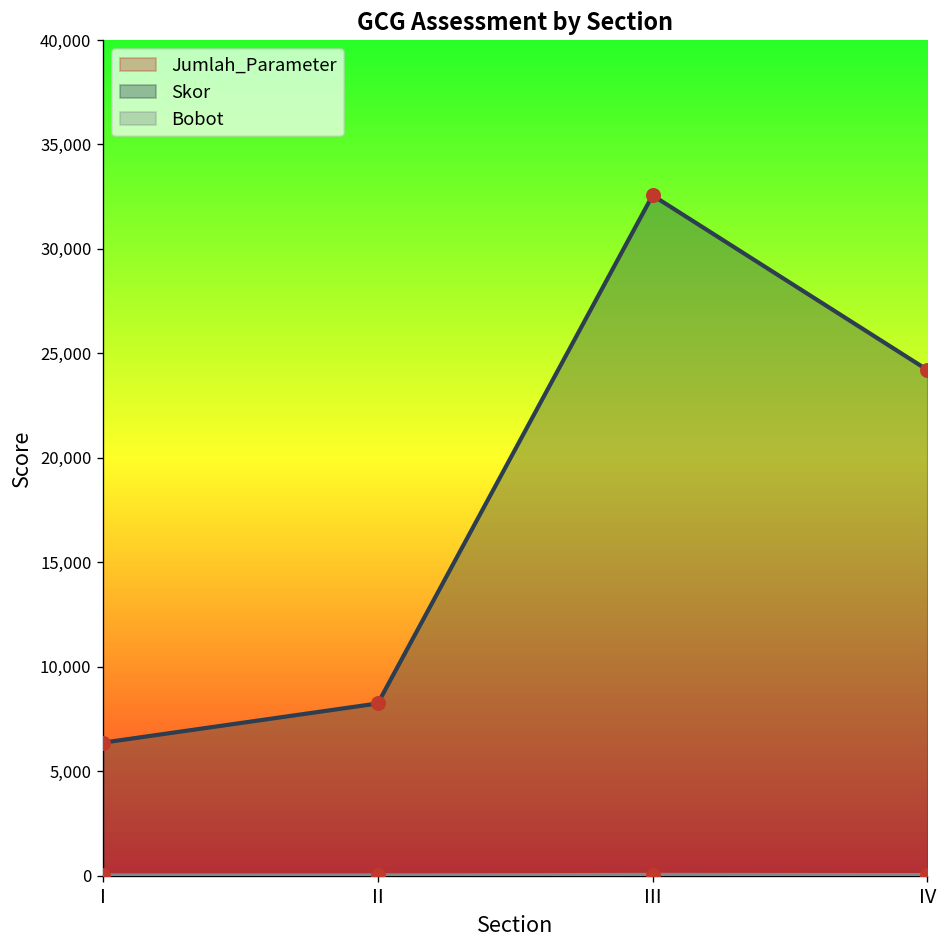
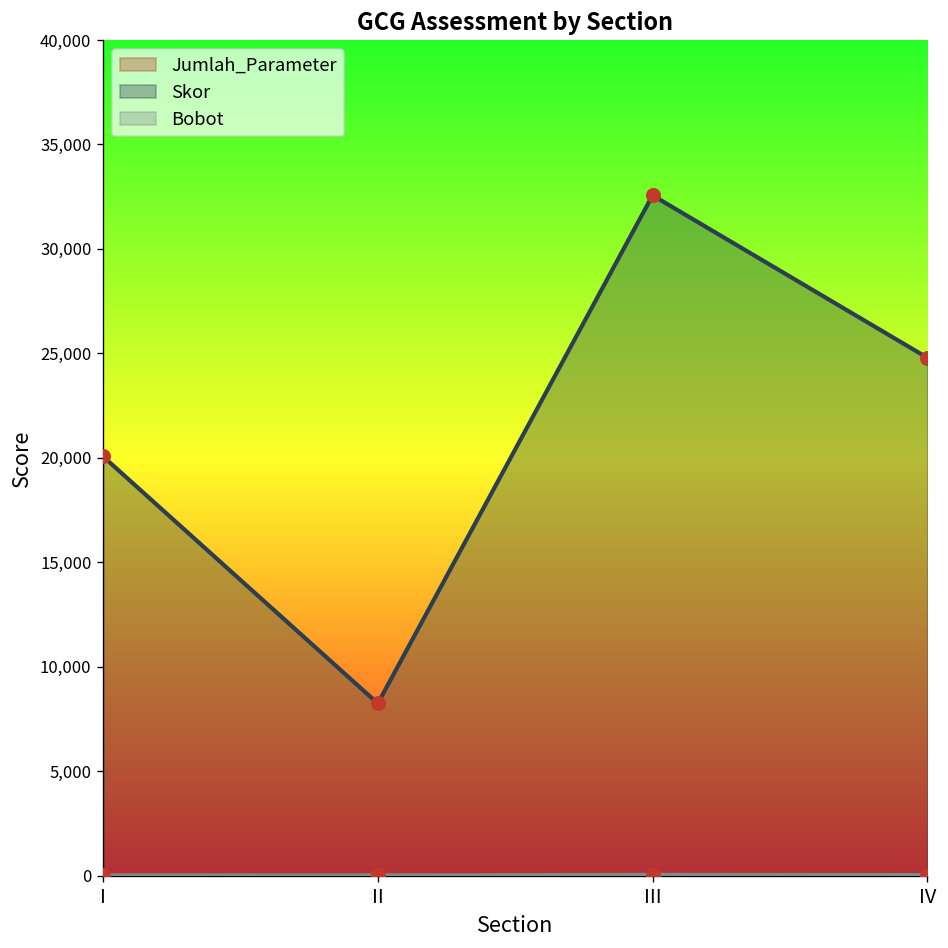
  {
    "Skor": {
-     "I": "6,400",
+     "I": "20,100",
      "II": "8,200",
      "III": "32,600",
-     "IV": "24,200"
+     "IV": "24,800"
    }
  }
